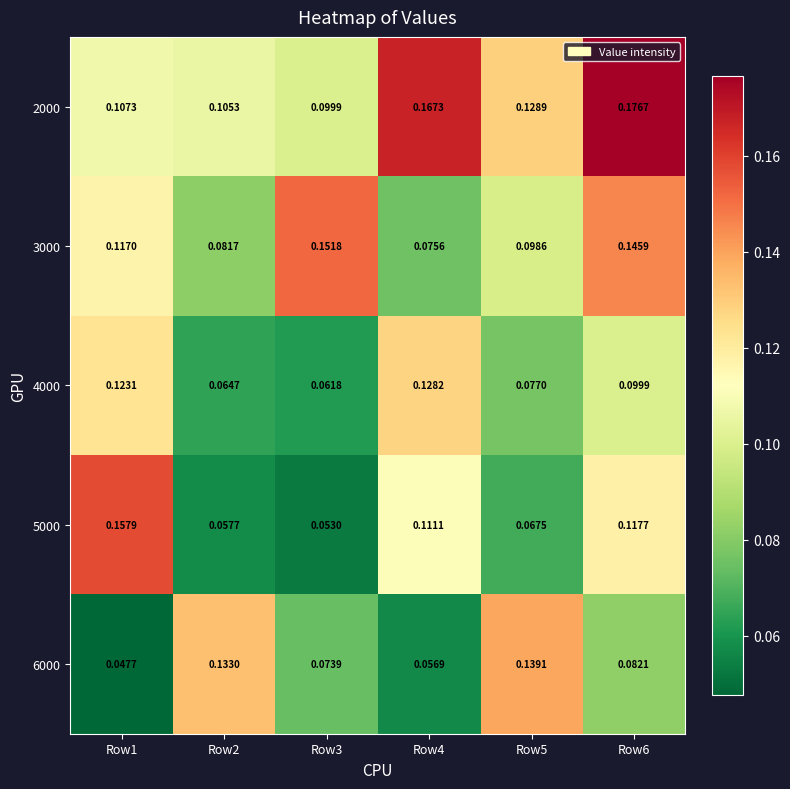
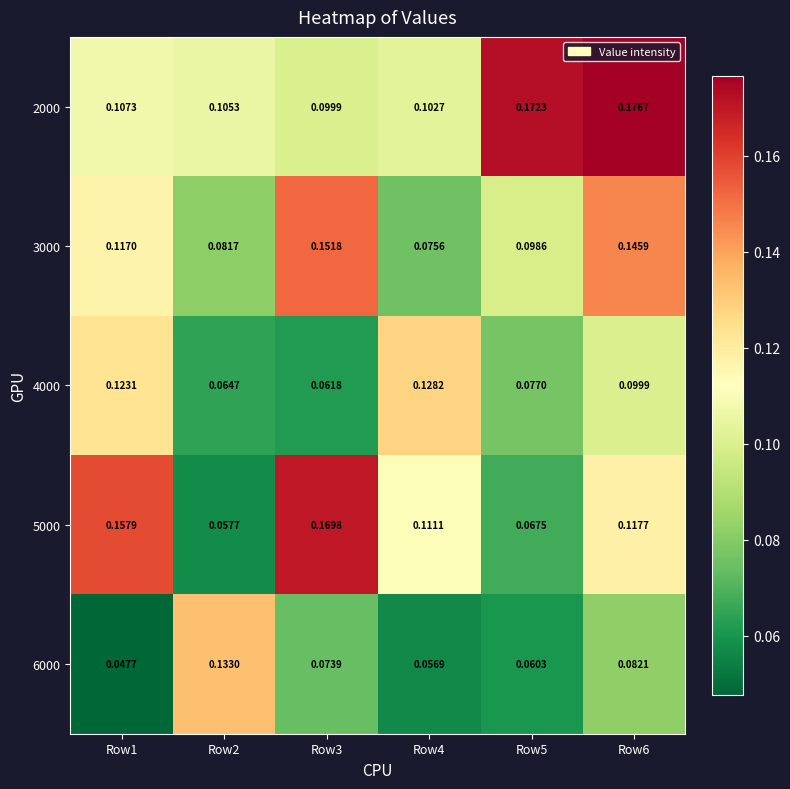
  {
    "2000": {
      "Row1": 0.1073,
      "Row2": 0.1053,
      "Row3": 0.0999,
-     "Row4": 0.1673,
-     "Row5": 0.1289,
+     "Row4": 0.1027,
+     "Row5": 0.1723,
      "Row6": 0.1767
    },
    "3000": {
      "Row1": 0.1170,
      "Row2": 0.0817,
      "Row3": 0.1518,
      "Row4": 0.0756,
      "Row5": 0.0986,
      "Row6": 0.1459
    },
    "4000": {
      "Row1": 0.1231,
      "Row2": 0.0647,
      "Row3": 0.0618,
      "Row4": 0.1282,
      "Row5": 0.0770,
      "Row6": 0.0999
    },
    "5000": {
      "Row1": 0.1579,
      "Row2": 0.0577,
-     "Row3": 0.0530,
+     "Row3": 0.1698,
      "Row4": 0.1111,
      "Row5": 0.0675,
      "Row6": 0.1177
    },
    "6000": {
      "Row1": 0.0477,
      "Row2": 0.1330,
      "Row3": 0.0739,
      "Row4": 0.0569,
-     "Row5": 0.1391,
+     "Row5": 0.0603,
      "Row6": 0.0821
    }
  }
